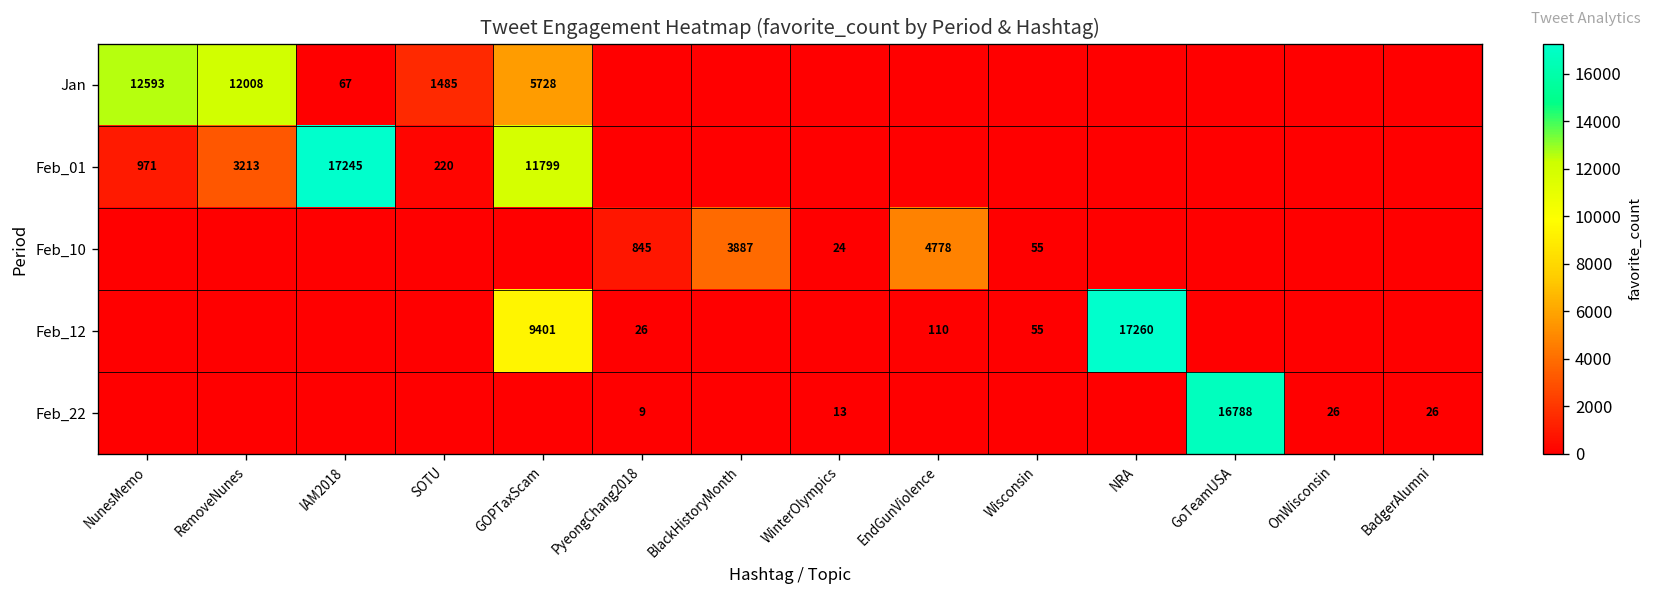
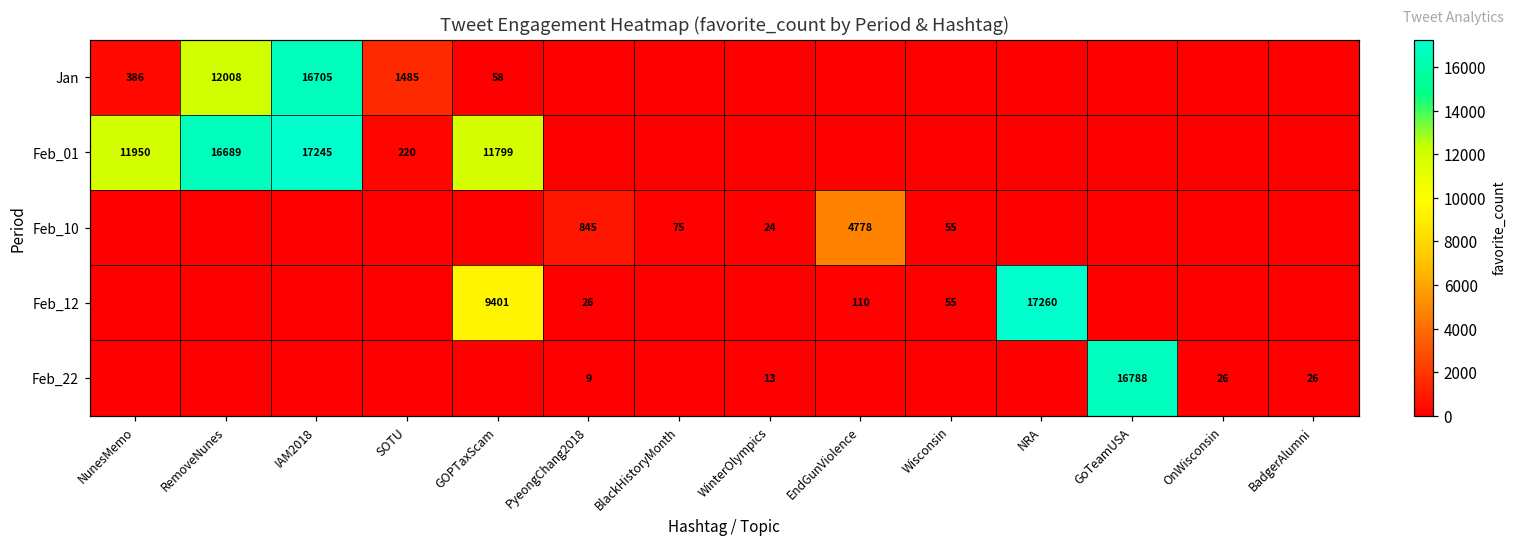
  {
    "Jan": {
-     "NunesMemo": 12593,
+     "NunesMemo": 386,
      "RemoveNunes": 12008,
-     "IAM2018": 67,
+     "IAM2018": 16705,
      "SOTU": 1485,
-     "GOPTaxScam": 5728
+     "GOPTaxScam": 58
    },
    "Feb_01": {
-     "NunesMemo": 971,
-     "RemoveNunes": 3213,
+     "NunesMemo": 11950,
+     "RemoveNunes": 16689,
      "IAM2018": 17245,
      "SOTU": 220,
      "GOPTaxScam": 11799
    },
    "Feb_10": {
      "PyeongChang2018": 845,
-     "BlackHistoryMonth": 3887,
+     "BlackHistoryMonth": 75,
      "WinterOlympics": 24,
      "EndGunViolence": 4778,
      "Wisconsin": 55
    },
    "Feb_12": {
      "GOPTaxScam": 9401,
      "PyeongChang2018": 26,
      "EndGunViolence": 110,
      "Wisconsin": 55,
      "NRA": 17260
    },
    "Feb_22": {
      "PyeongChang2018": 9,
      "WinterOlympics": 13,
      "GoTeamUSA": 16788,
      "OnWisconsin": 26,
      "BadgerAlumni": 26
    }
  }
